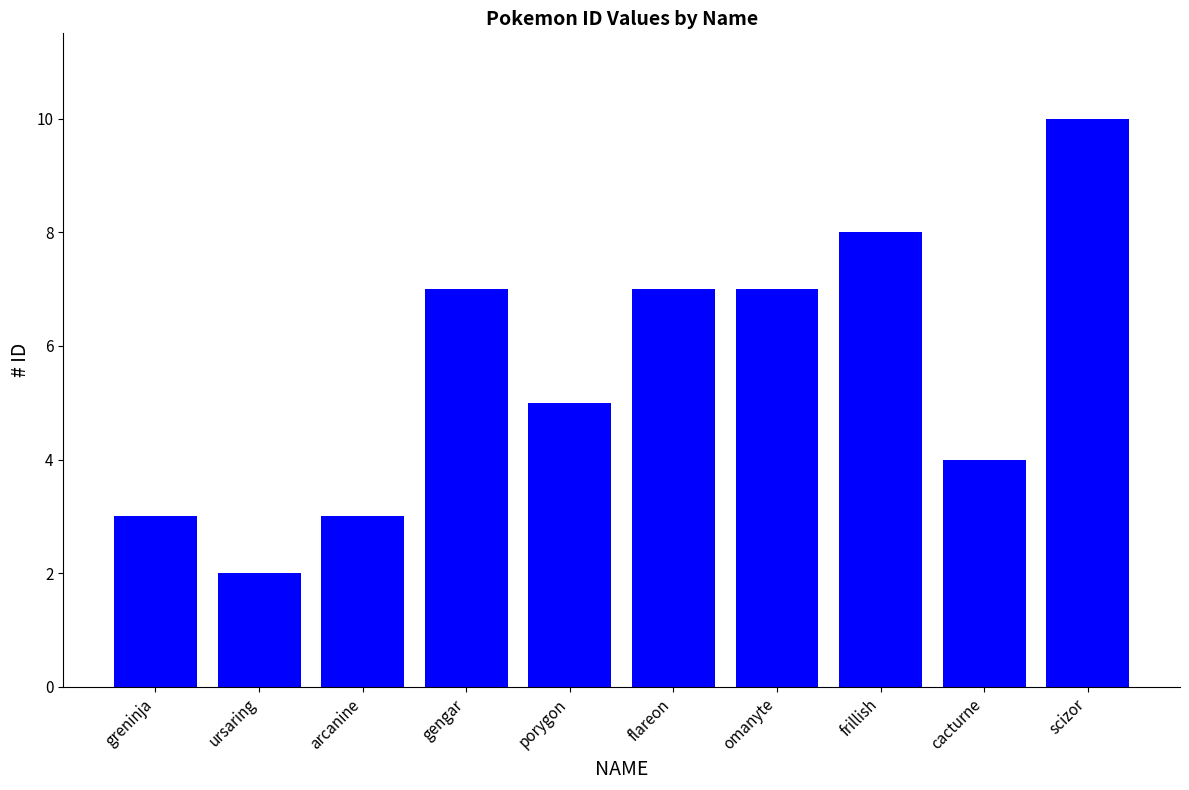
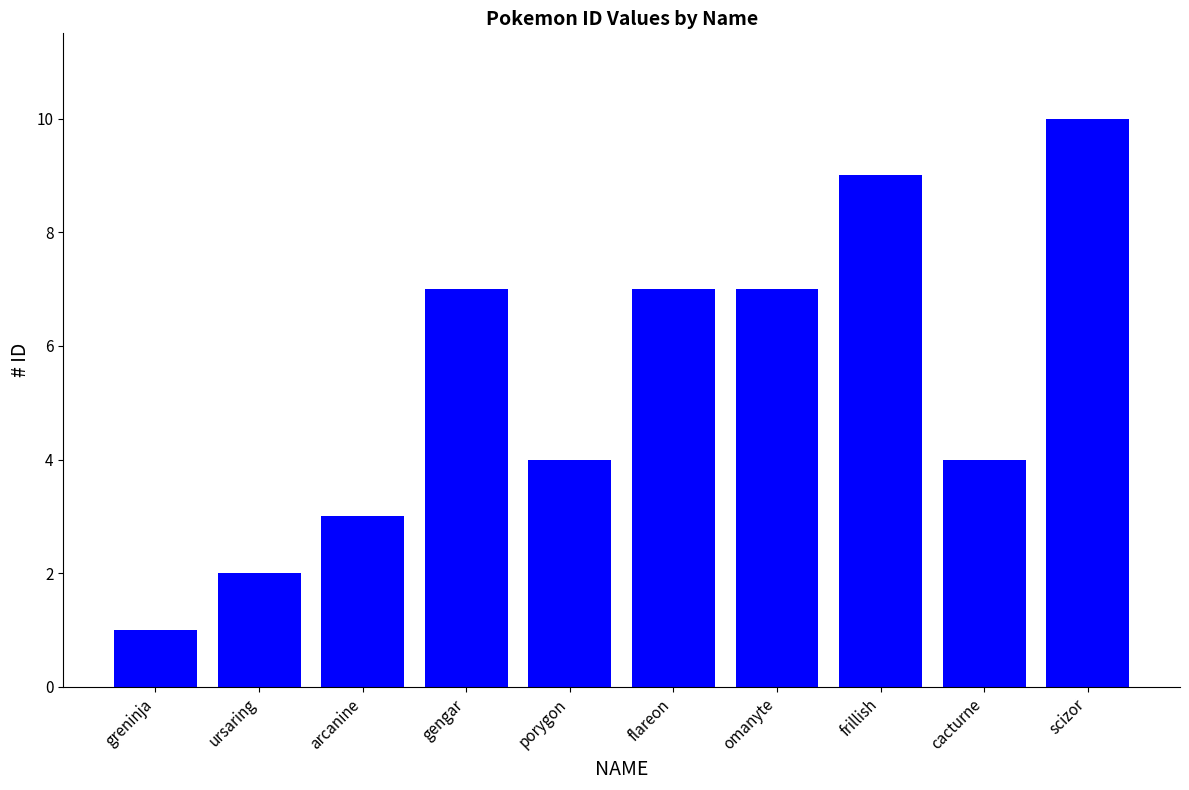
  {
-   "greninja": 3,
+   "greninja": 1,
    "ursaring": 2,
    "arcanine": 3,
    "gengar": 7,
-   "porygon": 5,
+   "porygon": 4,
    "flareon": 7,
    "omanyte": 7,
-   "frillish": 8,
+   "frillish": 9,
    "cacturne": 4,
    "scizor": 10
  }
